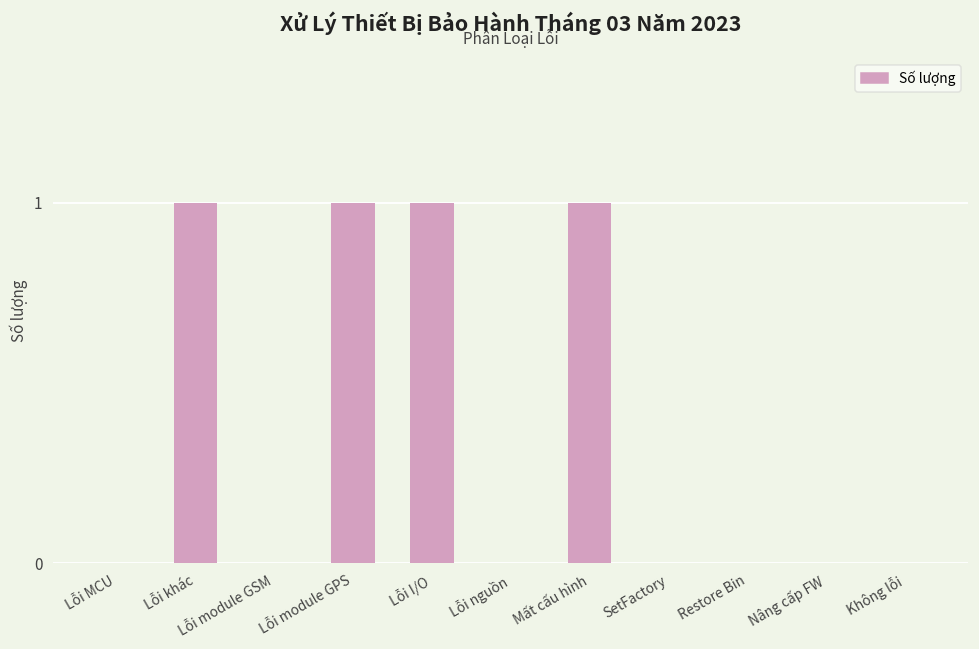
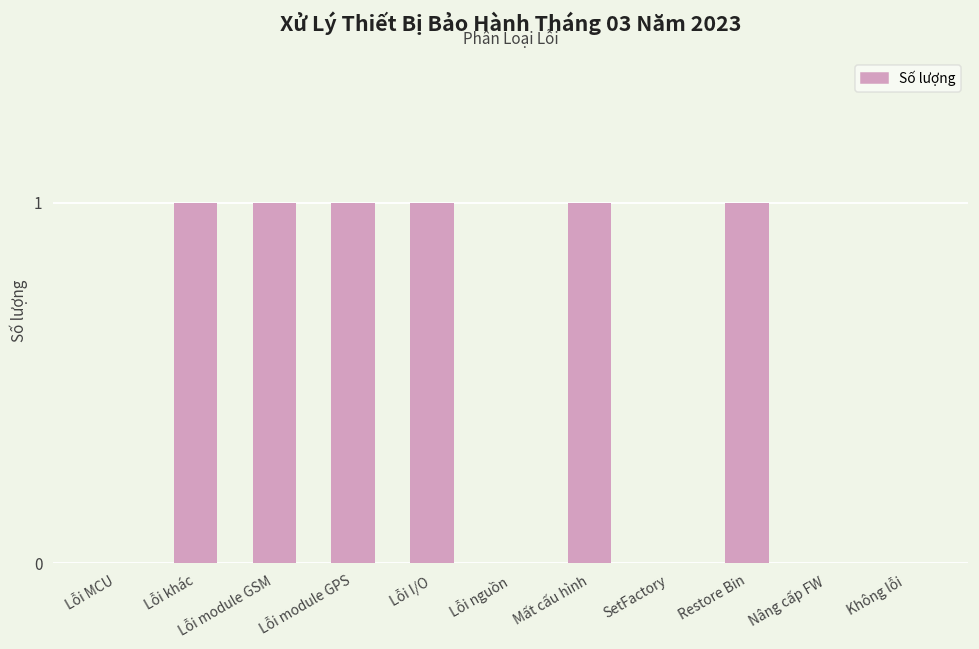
  {
    "Lỗi MCU": 0,
    "Lỗi khác": 1,
-   "Lỗi module GSM": 0,
+   "Lỗi module GSM": 1,
    "Lỗi module GPS": 1,
    "Lỗi I/O": 1,
    "Lỗi nguồn": 0,
    "Mất cấu hình": 1,
    "SetFactory": 0,
-   "Restore Bin": 0,
+   "Restore Bin": 1,
    "Nâng cấp FW": 0,
    "Không lỗi": 0
  }
